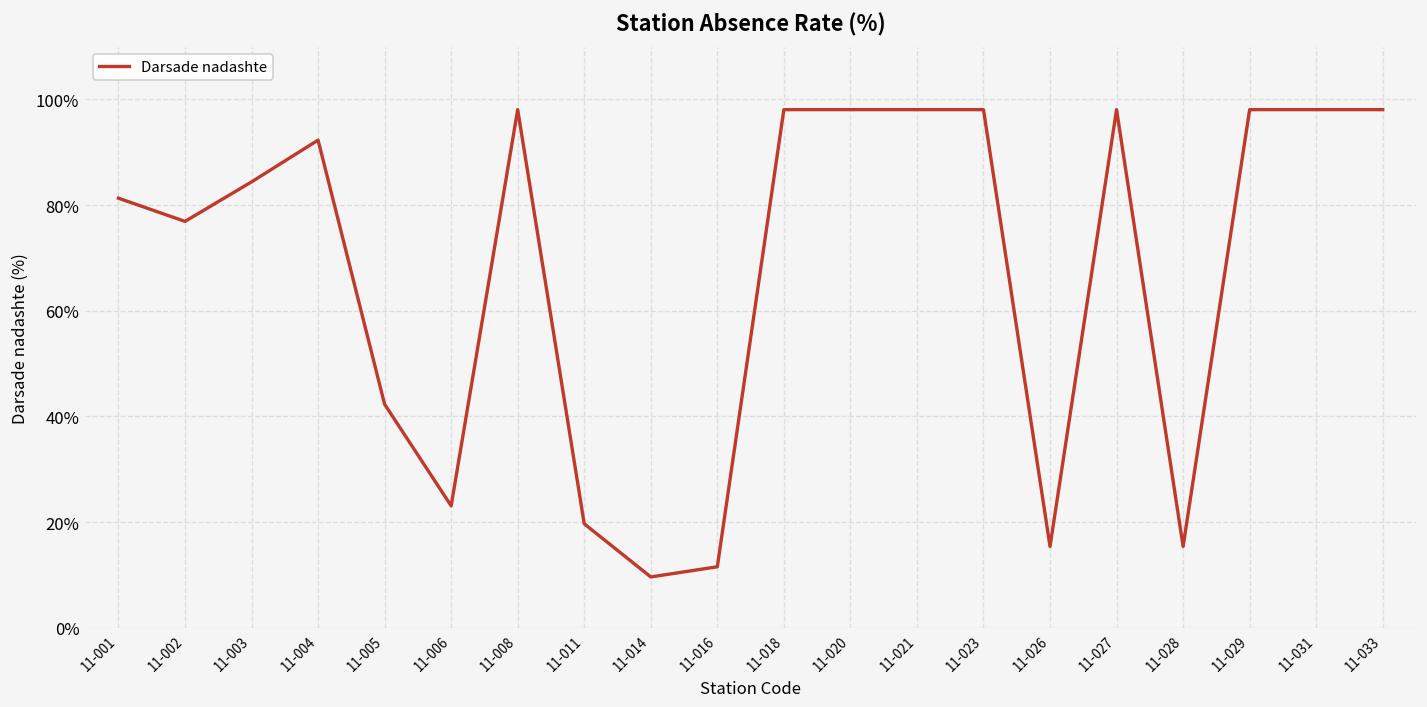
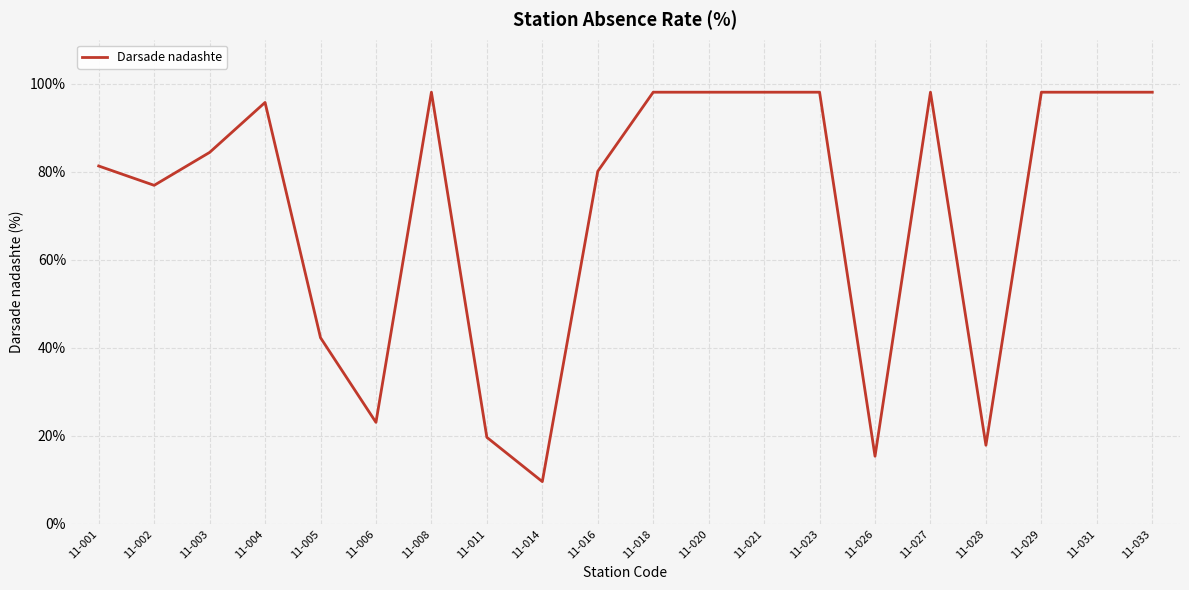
  {
    "11-001": "81%",
    "11-002": "77%",
    "11-003": "84%",
-   "11-004": "92%",
+   "11-004": "96%",
    "11-005": "42%",
    "11-006": "23%",
    "11-008": "98%",
    "11-011": "20%",
    "11-014": "10%",
-   "11-016": "12%",
+   "11-016": "80%",
    "11-018": "98%",
    "11-020": "98%",
    "11-021": "98%",
    "11-023": "98%",
    "11-026": "15%",
    "11-027": "98%",
-   "11-028": "15%",
+   "11-028": "18%",
    "11-029": "98%",
    "11-031": "98%",
    "11-033": "98%"
  }
